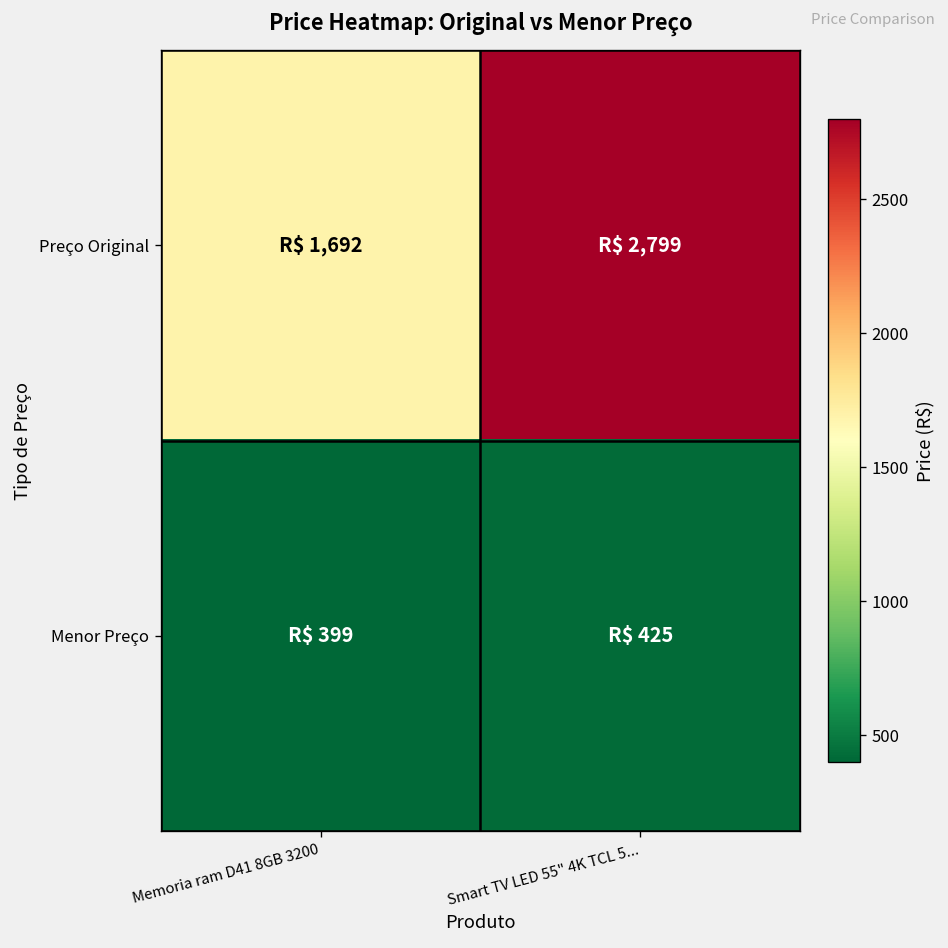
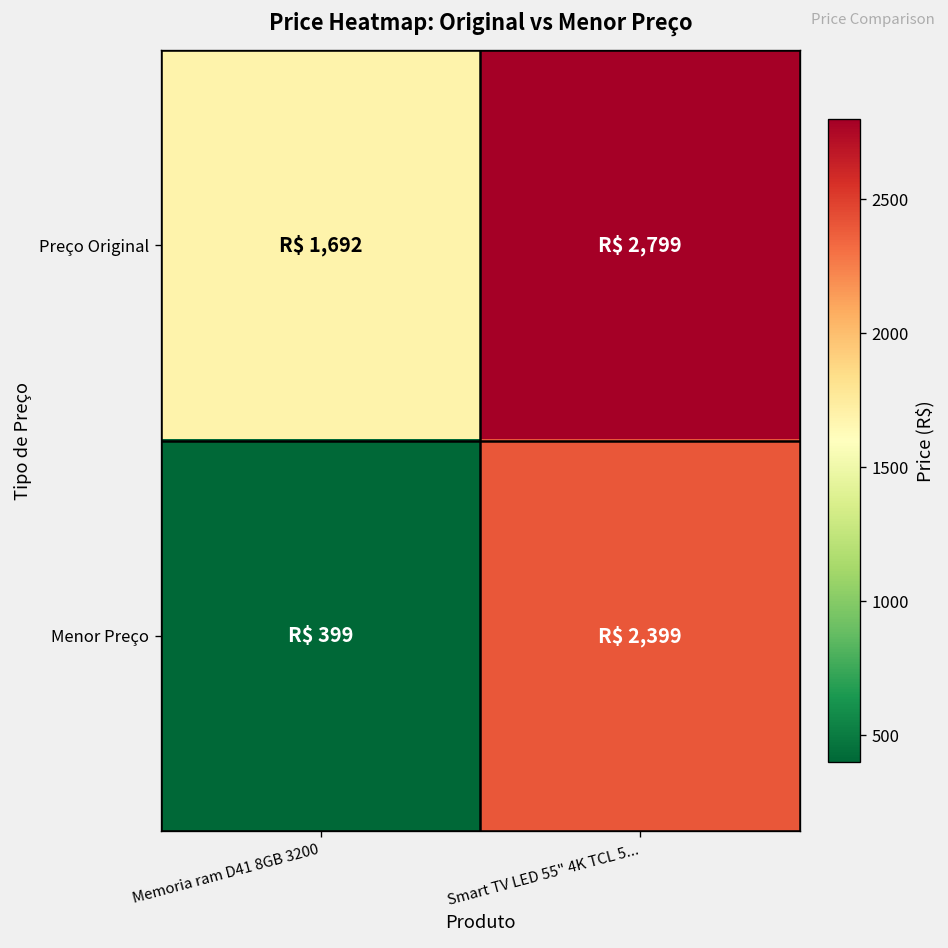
  {
    "Preço Original": {
      "Memoria ram D41 8GB 3200": "1,692",
      "Smart TV LED 55\" 4K TCL 5...": "2,799"
    },
    "Menor Preço": {
      "Memoria ram D41 8GB 3200": "399",
-     "Smart TV LED 55\" 4K TCL 5...": "425"
+     "Smart TV LED 55\" 4K TCL 5...": "2,399"
    }
  }
